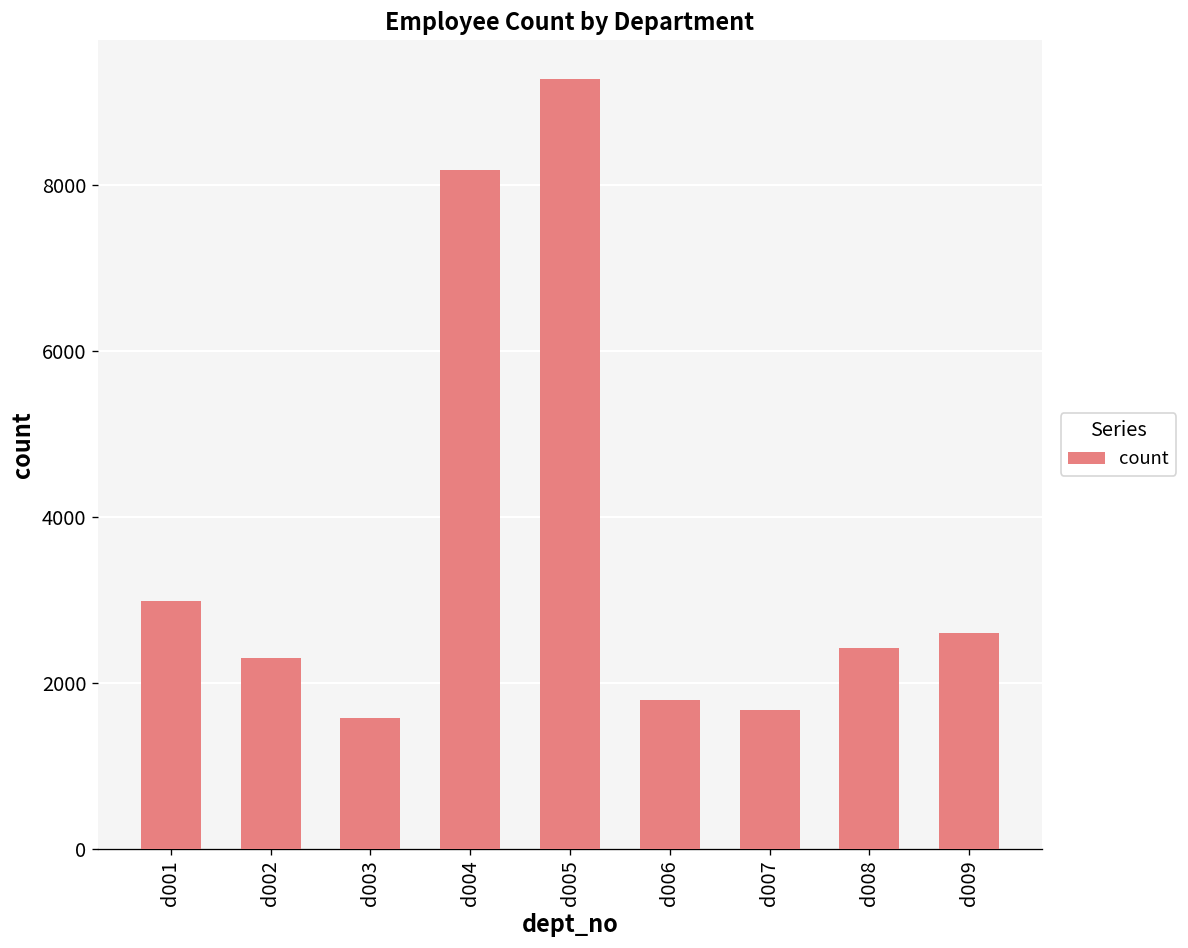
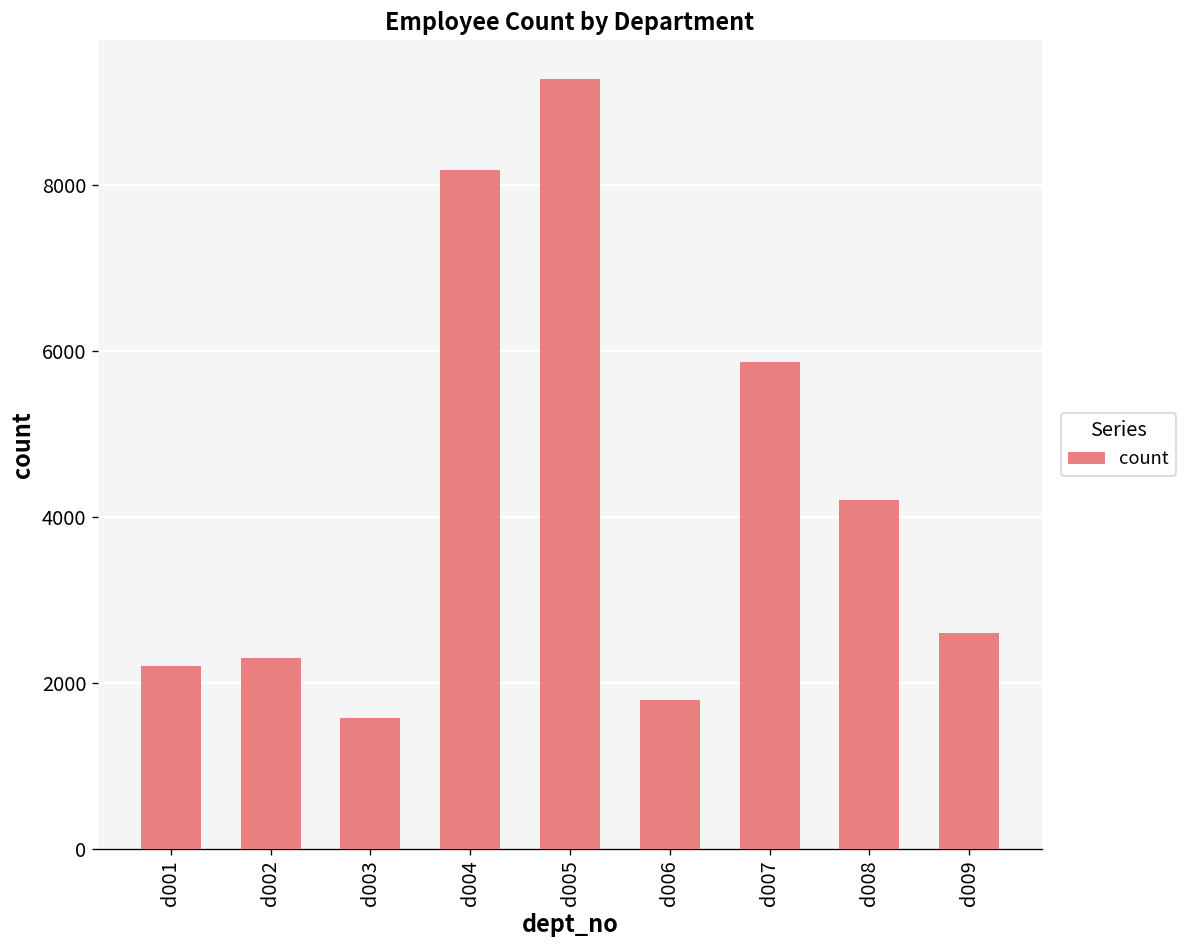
  {
-   "d001": 3000,
+   "d001": 2200,
    "d002": 2300,
    "d003": 1600,
    "d004": 8200,
    "d005": 9300,
    "d006": 1800,
-   "d007": 1700,
-   "d008": 2400,
+   "d007": 5900,
+   "d008": 4200,
    "d009": 2600
  }
